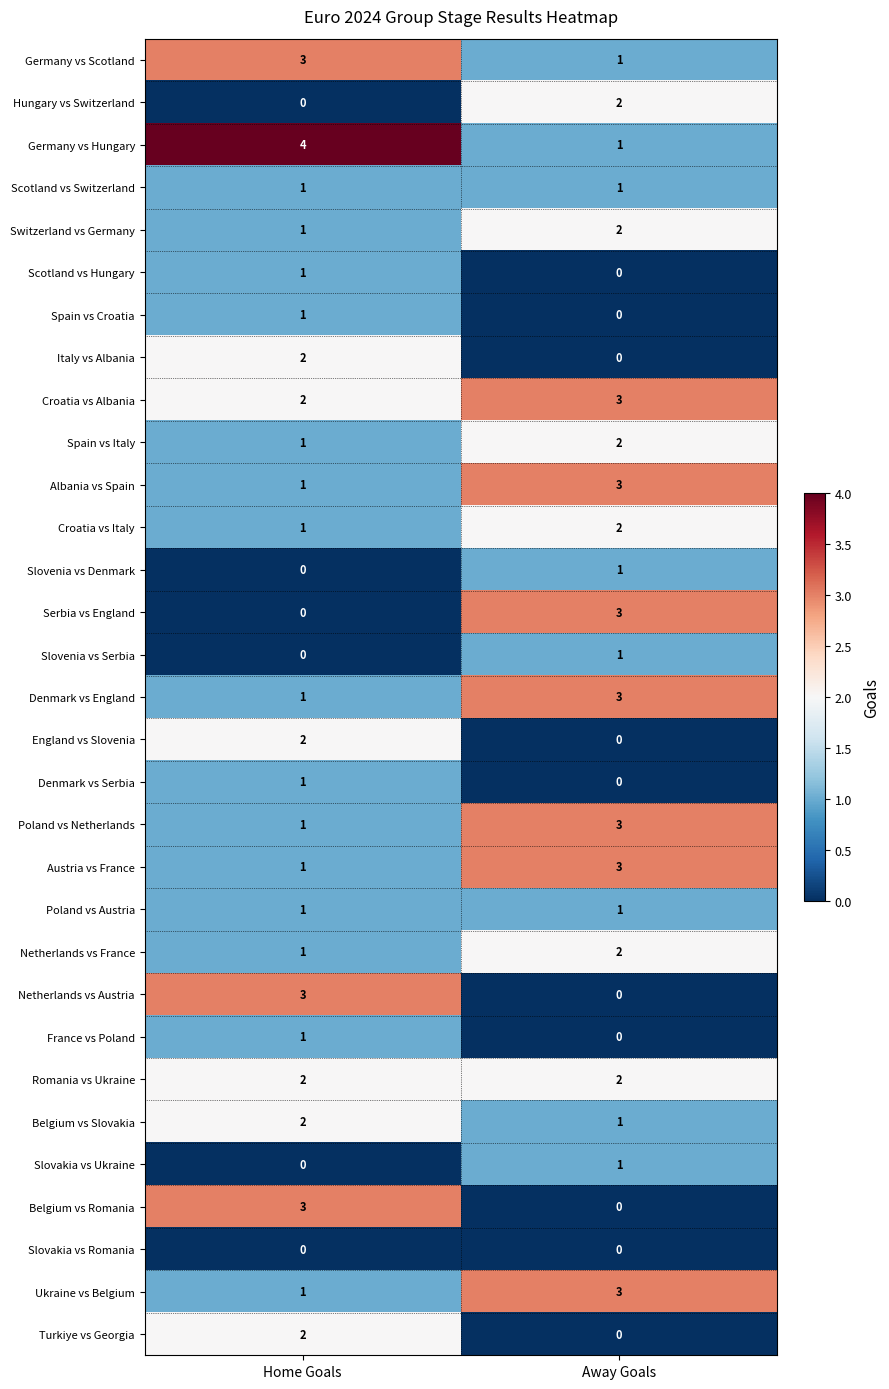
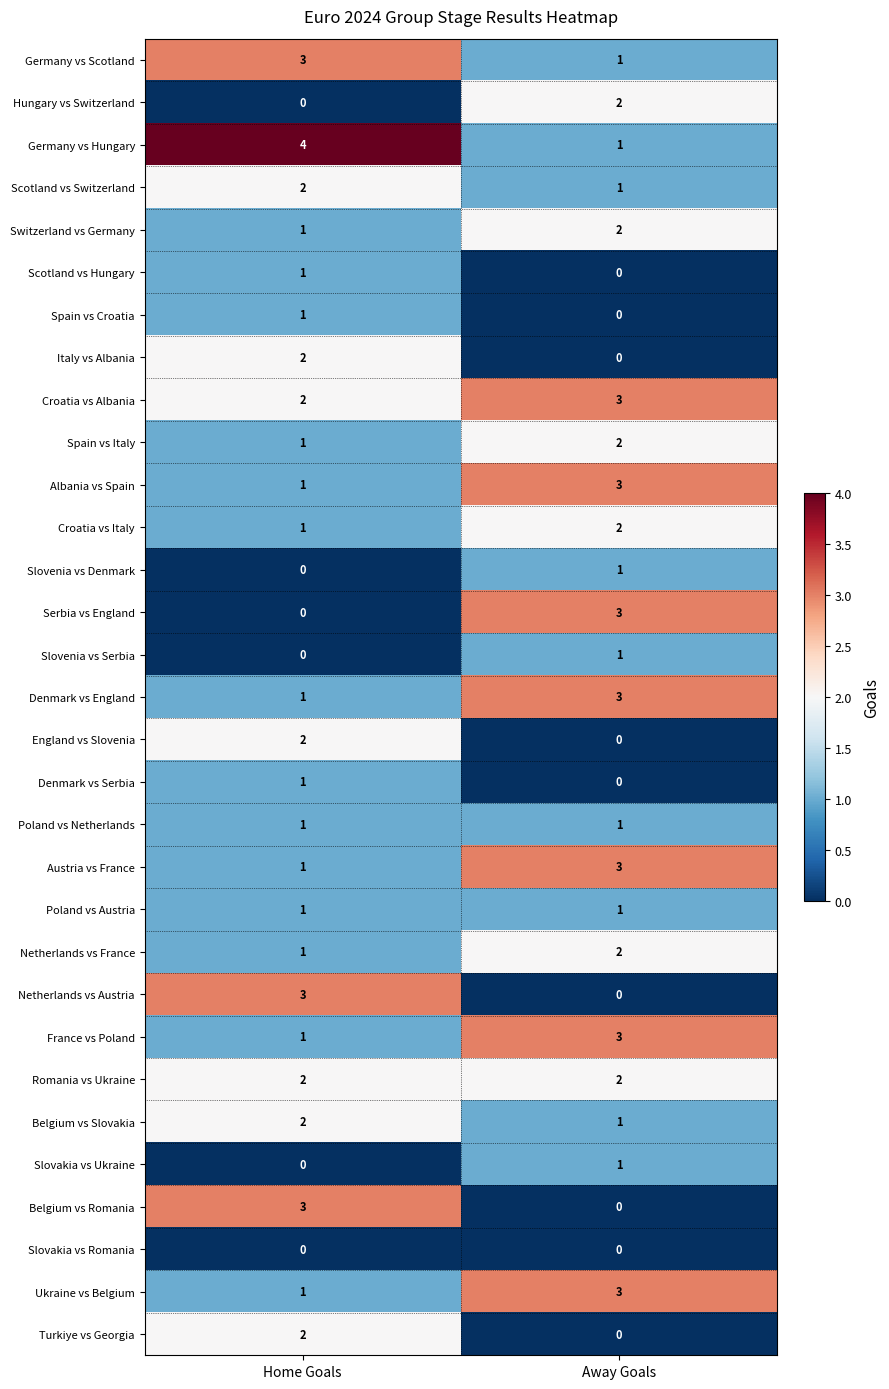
  {
    "Germany vs Scotland": {
      "Home Goals": 3,
      "Away Goals": 1
    },
    "Hungary vs Switzerland": {
      "Home Goals": 0,
      "Away Goals": 2
    },
    "Germany vs Hungary": {
      "Home Goals": 4,
      "Away Goals": 1
    },
    "Scotland vs Switzerland": {
-     "Home Goals": 1,
+     "Home Goals": 2,
      "Away Goals": 1
    },
    "Switzerland vs Germany": {
      "Home Goals": 1,
      "Away Goals": 2
    },
    "Scotland vs Hungary": {
      "Home Goals": 1,
      "Away Goals": 0
    },
    "Spain vs Croatia": {
      "Home Goals": 1,
      "Away Goals": 0
    },
    "Italy vs Albania": {
      "Home Goals": 2,
      "Away Goals": 0
    },
    "Croatia vs Albania": {
      "Home Goals": 2,
      "Away Goals": 3
    },
    "Spain vs Italy": {
      "Home Goals": 1,
      "Away Goals": 2
    },
    "Albania vs Spain": {
      "Home Goals": 1,
      "Away Goals": 3
    },
    "Croatia vs Italy": {
      "Home Goals": 1,
      "Away Goals": 2
    },
    "Slovenia vs Denmark": {
      "Home Goals": 0,
      "Away Goals": 1
    },
    "Serbia vs England": {
      "Home Goals": 0,
      "Away Goals": 3
    },
    "Slovenia vs Serbia": {
      "Home Goals": 0,
      "Away Goals": 1
    },
    "Denmark vs England": {
      "Home Goals": 1,
      "Away Goals": 3
    },
    "England vs Slovenia": {
      "Home Goals": 2,
      "Away Goals": 0
    },
    "Denmark vs Serbia": {
      "Home Goals": 1,
      "Away Goals": 0
    },
    "Poland vs Netherlands": {
      "Home Goals": 1,
-     "Away Goals": 3
+     "Away Goals": 1
    },
    "Austria vs France": {
      "Home Goals": 1,
      "Away Goals": 3
    },
    "Poland vs Austria": {
      "Home Goals": 1,
      "Away Goals": 1
    },
    "Netherlands vs France": {
      "Home Goals": 1,
      "Away Goals": 2
    },
    "Netherlands vs Austria": {
      "Home Goals": 3,
      "Away Goals": 0
    },
    "France vs Poland": {
      "Home Goals": 1,
-     "Away Goals": 0
+     "Away Goals": 3
    },
    "Romania vs Ukraine": {
      "Home Goals": 2,
      "Away Goals": 2
    },
    "Belgium vs Slovakia": {
      "Home Goals": 2,
      "Away Goals": 1
    },
    "Slovakia vs Ukraine": {
      "Home Goals": 0,
      "Away Goals": 1
    },
    "Belgium vs Romania": {
      "Home Goals": 3,
      "Away Goals": 0
    },
    "Slovakia vs Romania": {
      "Home Goals": 0,
      "Away Goals": 0
    },
    "Ukraine vs Belgium": {
      "Home Goals": 1,
      "Away Goals": 3
    },
    "Turkiye vs Georgia": {
      "Home Goals": 2,
      "Away Goals": 0
    }
  }
